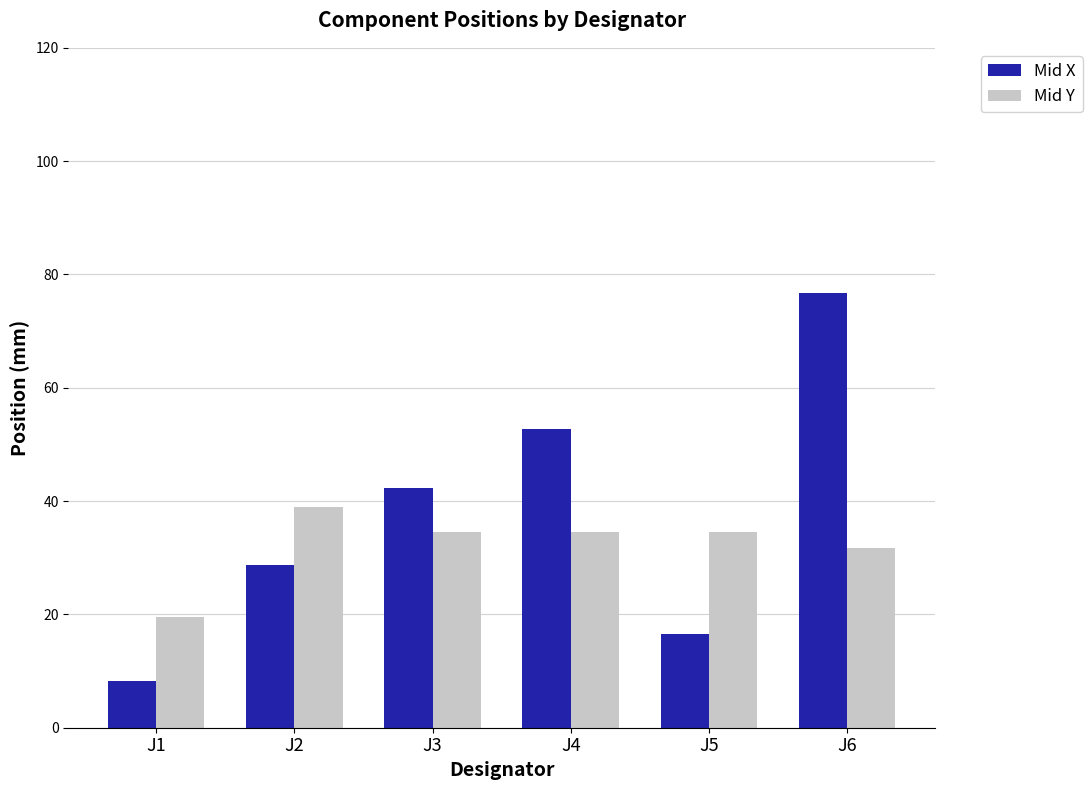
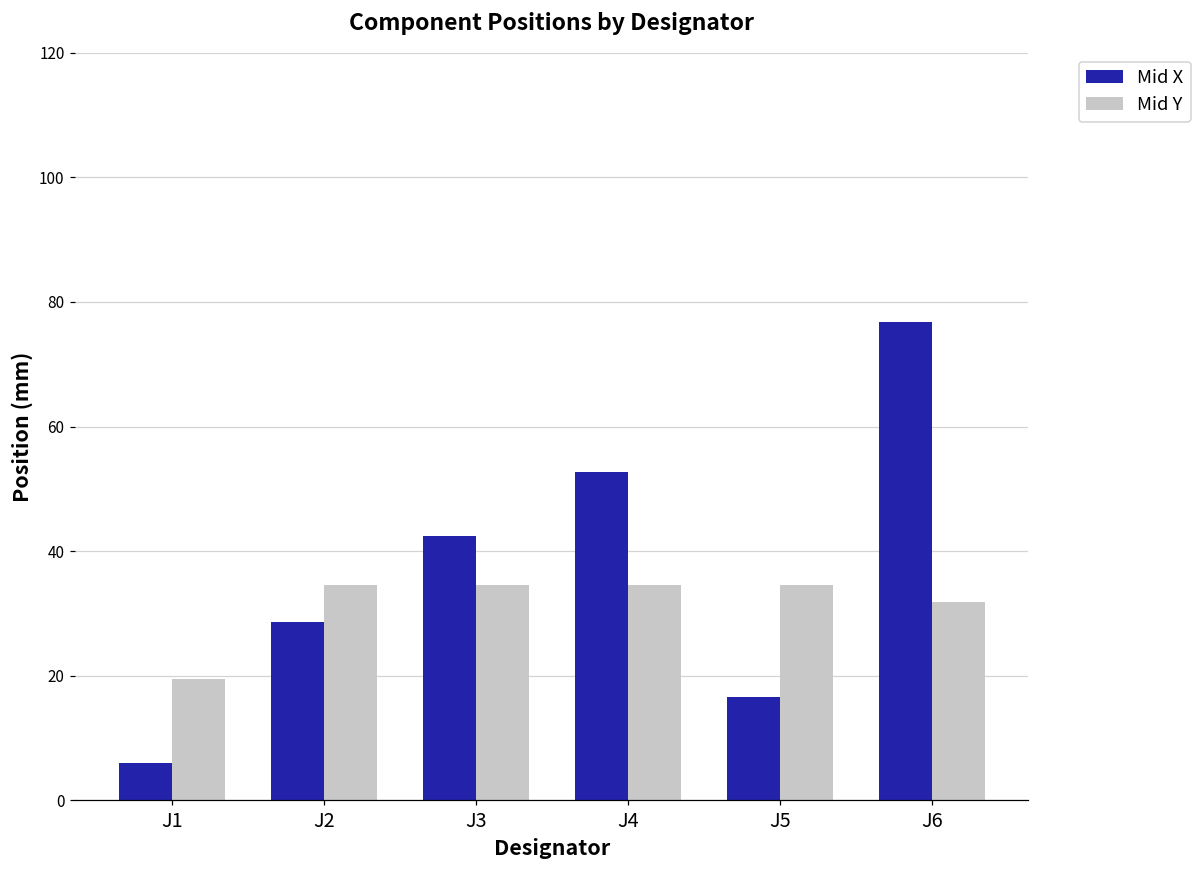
  {
    "Mid X": {
-     "J1": 8,
+     "J1": 6,
      "J2": 29,
      "J3": 42,
      "J4": 53,
      "J5": 17,
      "J6": 77
    },
    "Mid Y": {
      "J1": 20,
-     "J2": 39,
+     "J2": 35,
      "J3": 35,
      "J4": 35,
      "J5": 35,
      "J6": 32
    }
  }
